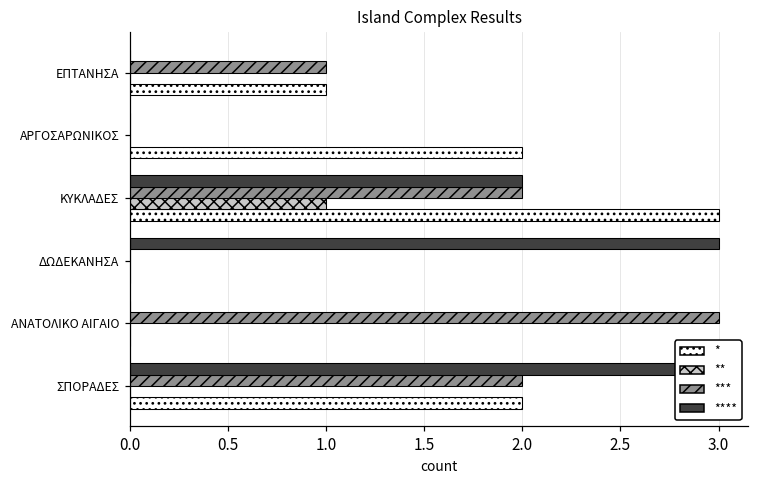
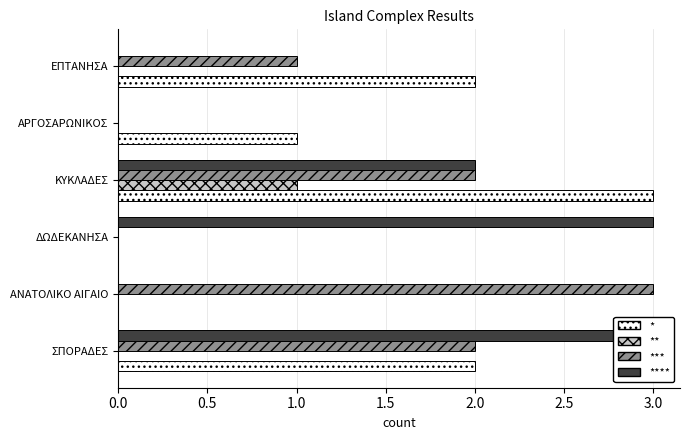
  {
    "*": {
-     "ΕΠΤΑΝΗΣΑ": 1,
-     "ΑΡΓΟΣΑΡΩΝΙΚΟΣ": 2,
+     "ΕΠΤΑΝΗΣΑ": 2,
+     "ΑΡΓΟΣΑΡΩΝΙΚΟΣ": 1,
      "ΚΥΚΛΑΔΕΣ": 3,
      "ΔΩΔΕΚΑΝΗΣΑ": 0,
      "ΑΝΑΤΟΛΙΚΟ ΑΙΓΑΙΟ": 0,
      "ΣΠΟΡΑΔΕΣ": 2
    },
    "**": {
      "ΕΠΤΑΝΗΣΑ": 0,
      "ΑΡΓΟΣΑΡΩΝΙΚΟΣ": 0,
      "ΚΥΚΛΑΔΕΣ": 1,
      "ΔΩΔΕΚΑΝΗΣΑ": 0,
      "ΑΝΑΤΟΛΙΚΟ ΑΙΓΑΙΟ": 0,
      "ΣΠΟΡΑΔΕΣ": 0
    },
    "***": {
      "ΕΠΤΑΝΗΣΑ": 1,
      "ΑΡΓΟΣΑΡΩΝΙΚΟΣ": 0,
      "ΚΥΚΛΑΔΕΣ": 2,
      "ΔΩΔΕΚΑΝΗΣΑ": 0,
      "ΑΝΑΤΟΛΙΚΟ ΑΙΓΑΙΟ": 3,
      "ΣΠΟΡΑΔΕΣ": 2
    },
    "****": {
      "ΕΠΤΑΝΗΣΑ": 0,
      "ΑΡΓΟΣΑΡΩΝΙΚΟΣ": 0,
      "ΚΥΚΛΑΔΕΣ": 2,
      "ΔΩΔΕΚΑΝΗΣΑ": 3,
      "ΑΝΑΤΟΛΙΚΟ ΑΙΓΑΙΟ": 0
    }
  }
